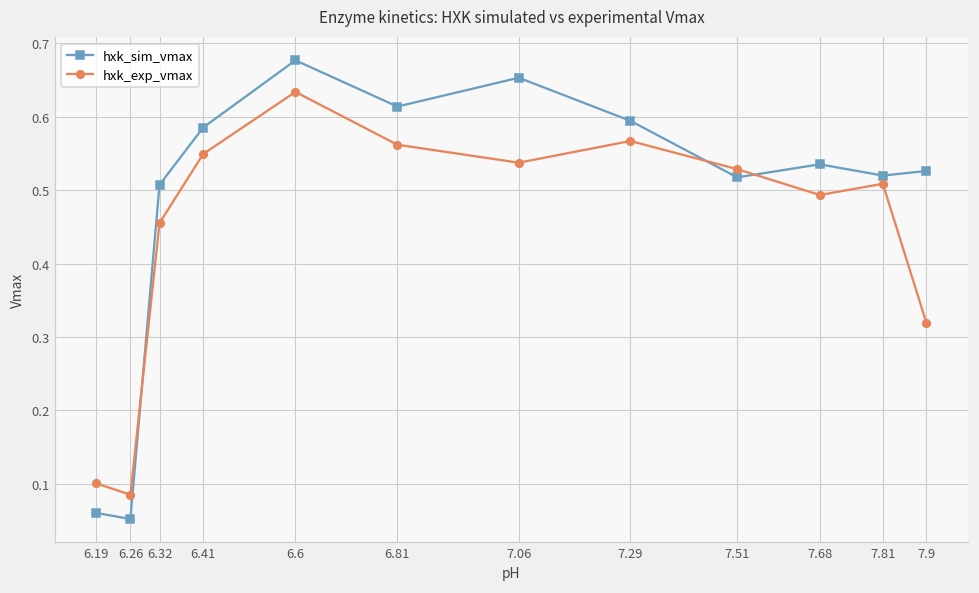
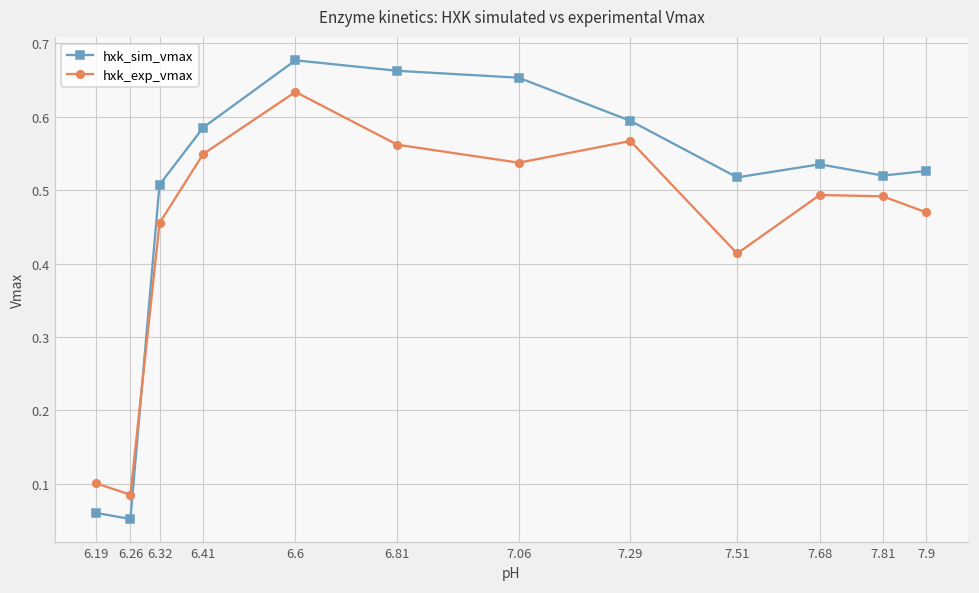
  {
    "hxk_sim_vmax": {
      "6.19": 0.06,
      "6.26": 0.05,
      "6.32": 0.51,
      "6.41": 0.59,
      "6.6": 0.68,
-     "6.81": 0.61,
+     "6.81": 0.66,
      "7.06": 0.65,
      "7.29": 0.59,
      "7.51": 0.52,
      "7.68": 0.54,
      "7.81": 0.52,
      "7.9": 0.53
    },
    "hxk_exp_vmax": {
      "6.19": 0.10,
      "6.26": 0.08,
      "6.32": 0.46,
      "6.41": 0.55,
      "6.6": 0.63,
      "6.81": 0.56,
      "7.06": 0.54,
      "7.29": 0.57,
-     "7.51": 0.53,
+     "7.51": 0.41,
      "7.68": 0.49,
-     "7.81": 0.51,
-     "7.9": 0.32
+     "7.81": 0.49,
+     "7.9": 0.47
    }
  }
